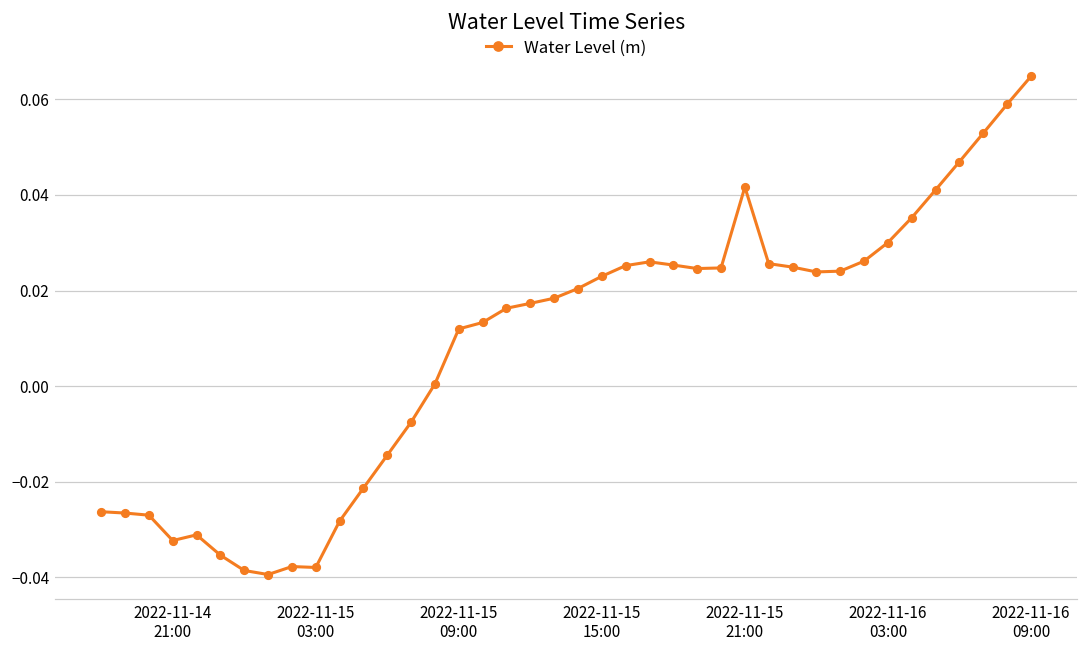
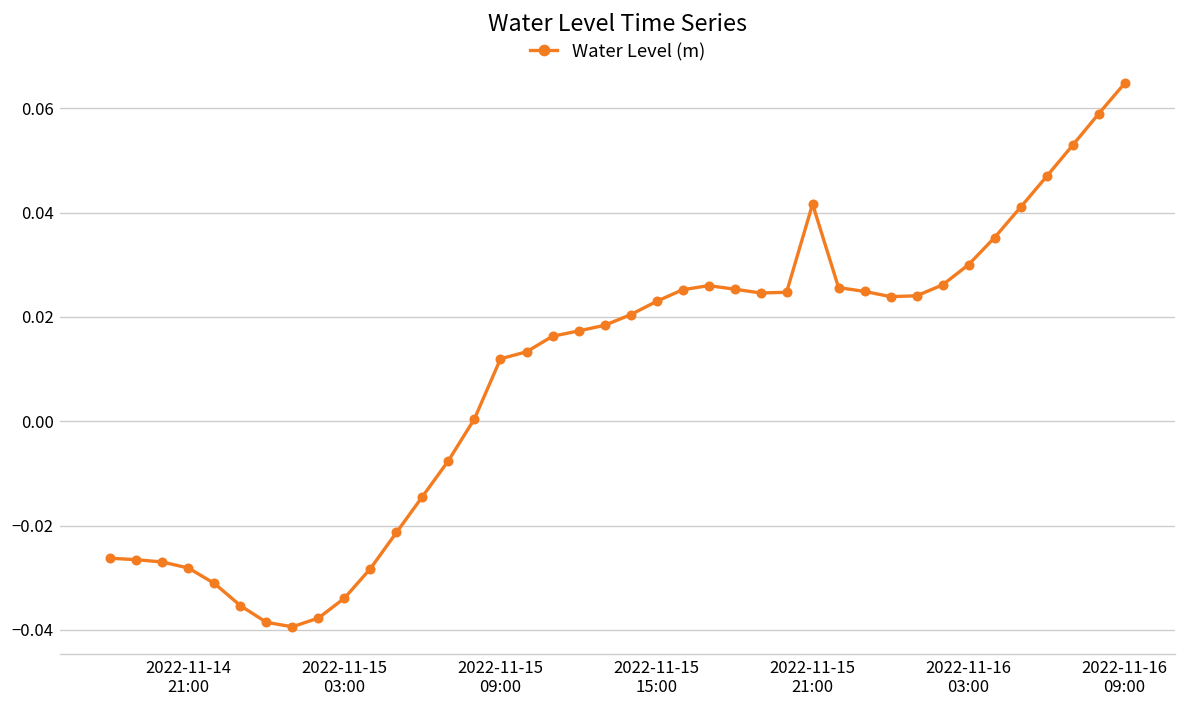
  {
-   "2022-11-14 21:00": -0.032,
-   "2022-11-15 03:00": -0.038,
+   "2022-11-14 21:00": -0.028,
+   "2022-11-15 03:00": -0.034,
    "2022-11-15 09:00": 0.012,
    "2022-11-15 15:00": 0.023,
    "2022-11-15 21:00": 0.042,
    "2022-11-16 03:00": 0.030,
    "2022-11-16 09:00": 0.065
  }
